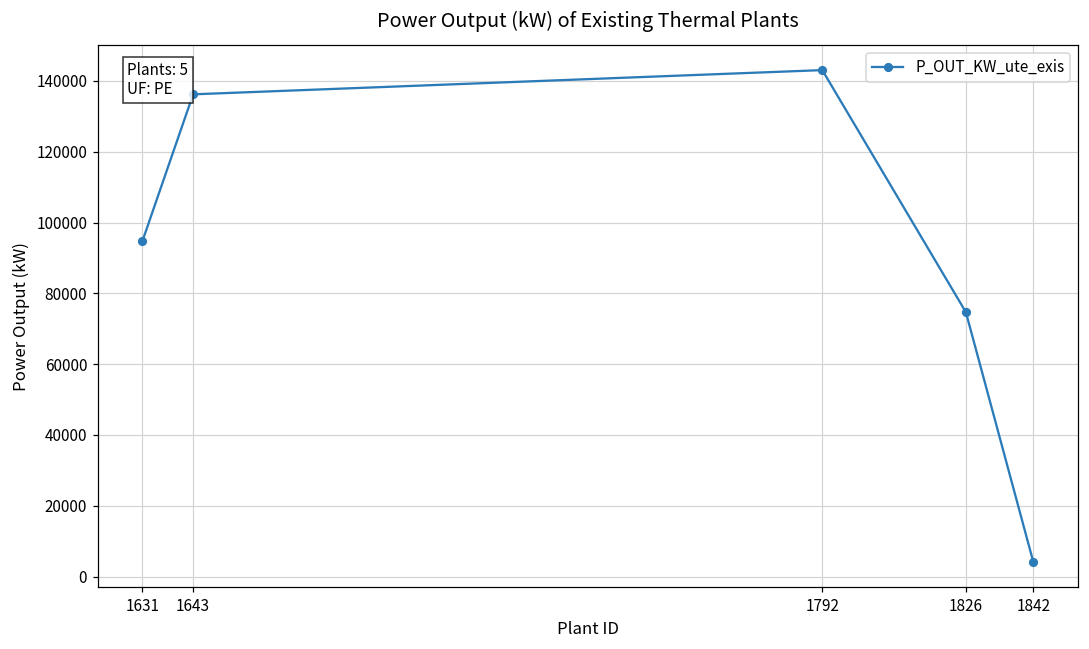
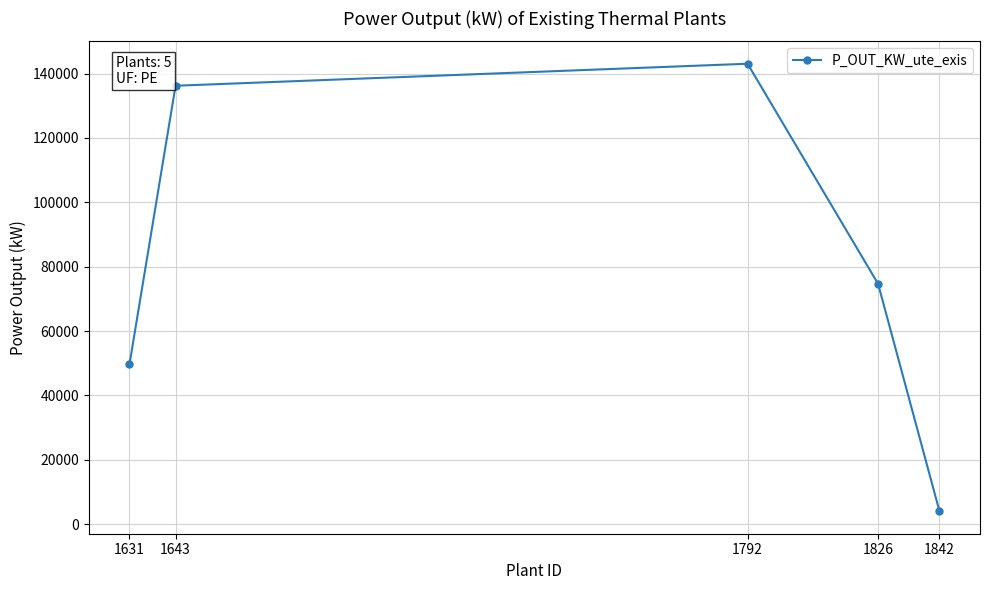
  {
-   "1631": 95000,
+   "1631": 50000,
    "1792": 143000,
    "1826": 75000,
    "1842": 4000
  }
